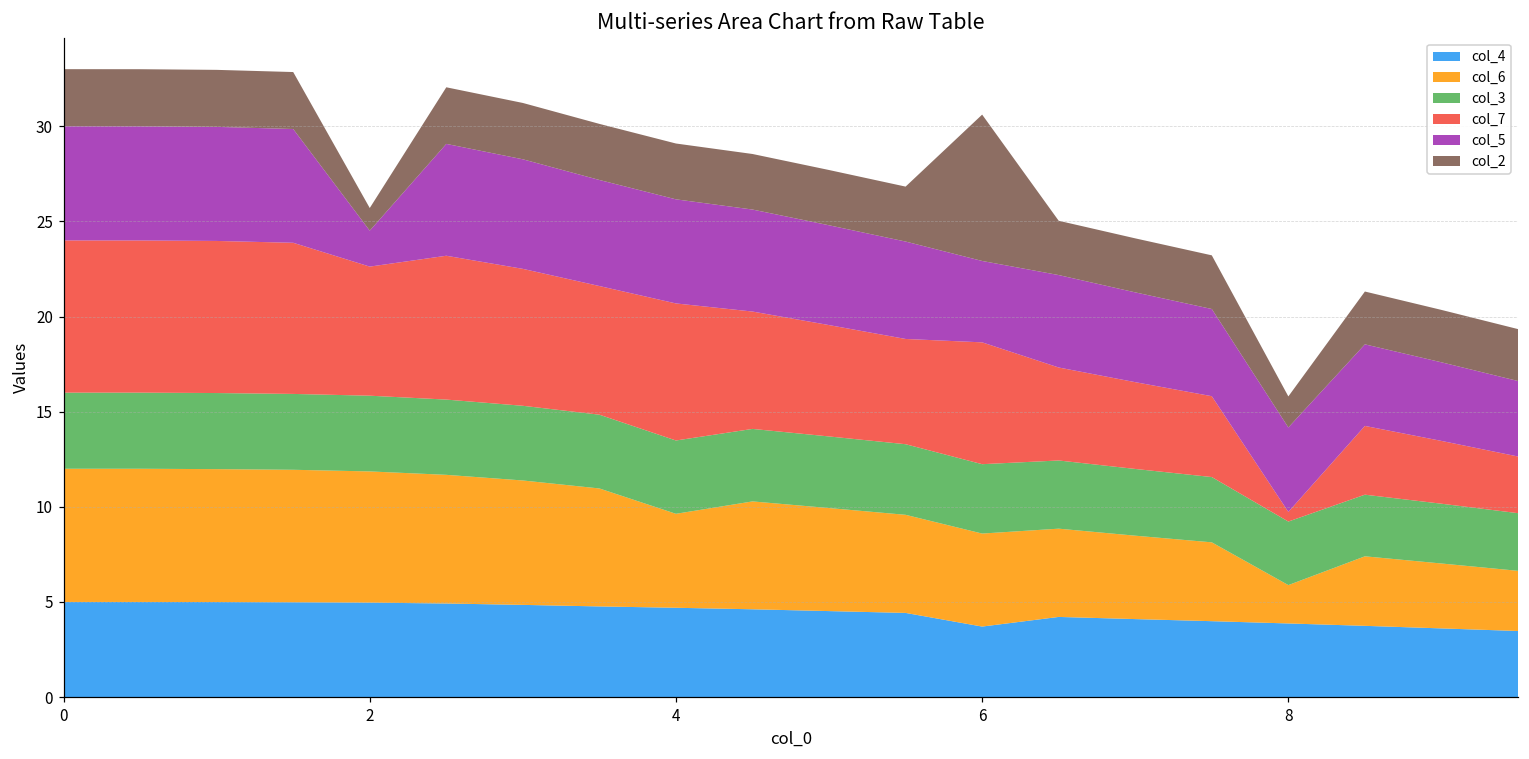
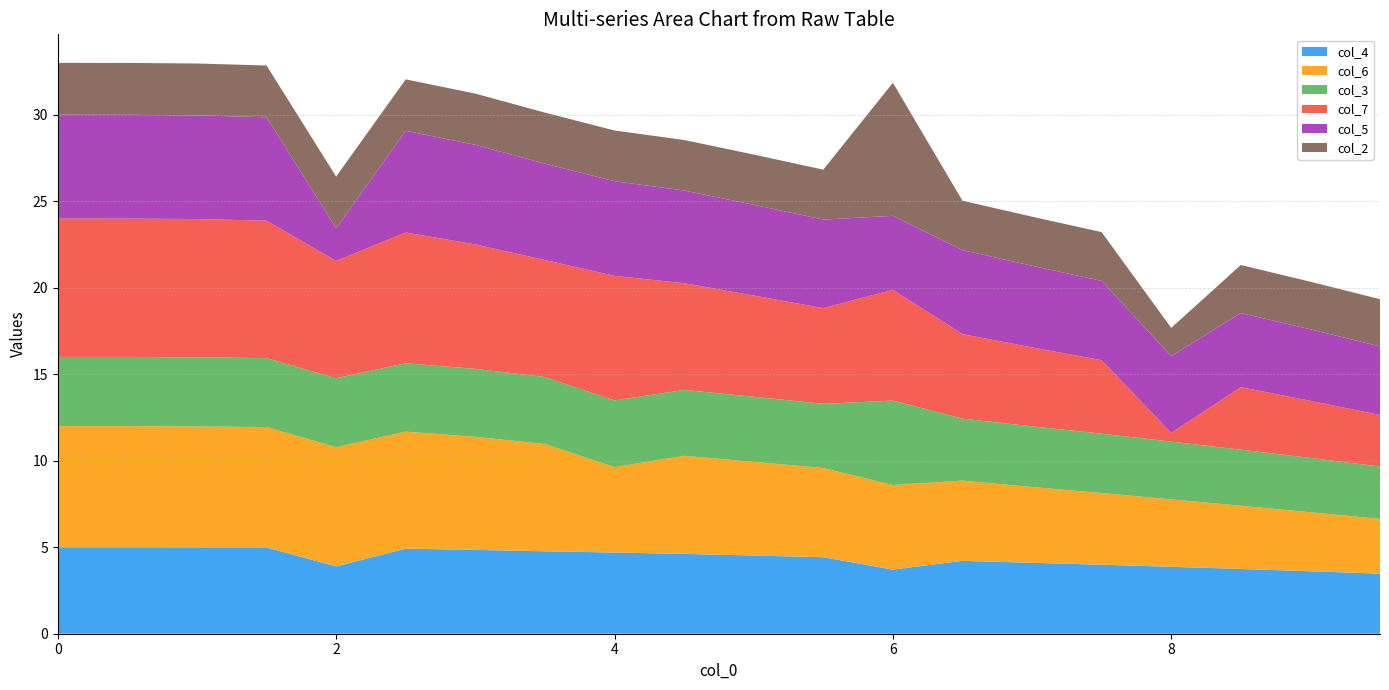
  {
    "col_4": {
      "0": 5.0,
-     "2": 5.0,
+     "2": 3.9,
      "4": 4.7,
      "6": 3.7,
      "8": 3.9
    },
    "col_6": {
      "0": 7.0,
      "2": 6.9,
      "4": 4.9,
      "6": 4.9,
-     "8": 2.0
+     "8": 3.9
    },
    "col_3": {
      "0": 4.0,
      "2": 4.0,
      "4": 3.9,
-     "6": 3.6,
+     "6": 4.9,
      "8": 3.3
    },
    "col_7": {
      "0": 8.0,
      "2": 6.8,
      "4": 7.2,
      "6": 6.4,
      "8": 0.5
    },
    "col_5": {
      "0": 6.0,
      "2": 1.9,
      "4": 5.5,
      "6": 4.3,
      "8": 4.4
    },
    "col_2": {
      "0": 3.0,
-     "2": 1.2,
+     "2": 3.0,
      "4": 2.9,
      "6": 7.7,
      "8": 1.6
    }
  }
